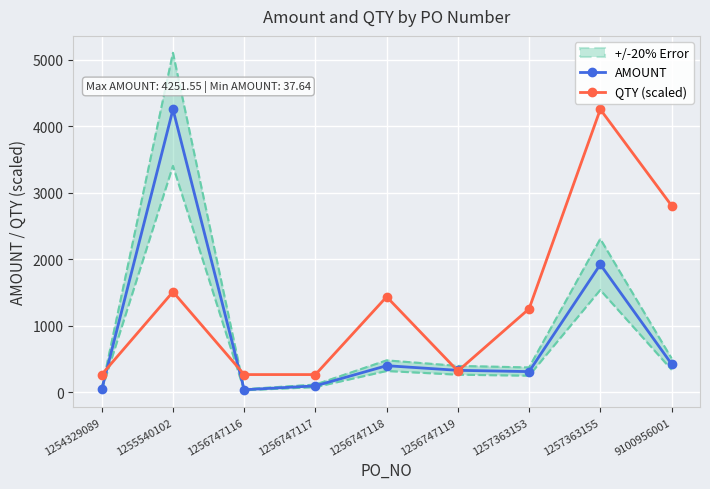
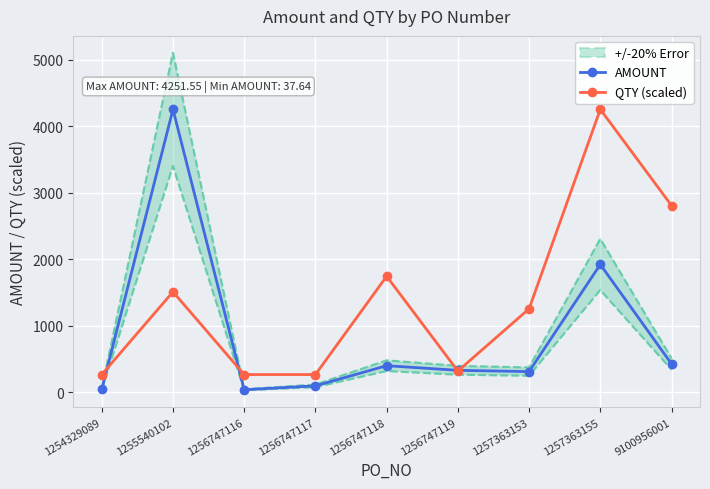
  {
    "AMOUNT": {
      "1256747118": 400,
      "1257363153": 300,
      "1257363155": 1900,
      "9100956001": 400
    },
    "QTY (scaled)": {
      "1254329089": 300,
      "1255540102": 1500,
      "1256747116": 300,
      "1256747117": 300,
-     "1256747118": 1400,
+     "1256747118": 1700,
      "1257363153": 1300,
      "1257363155": 4300,
      "9100956001": 2800
    }
  }
